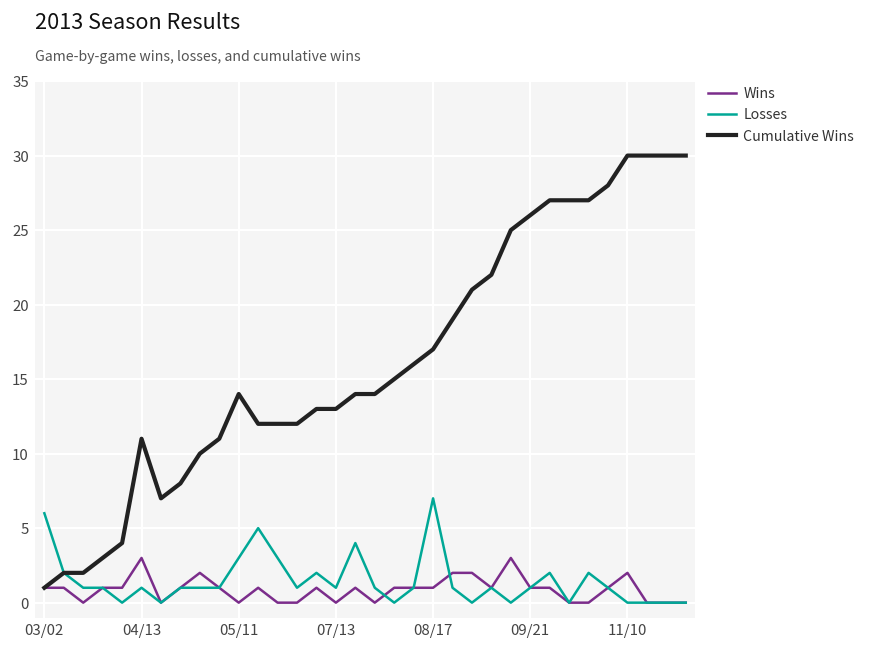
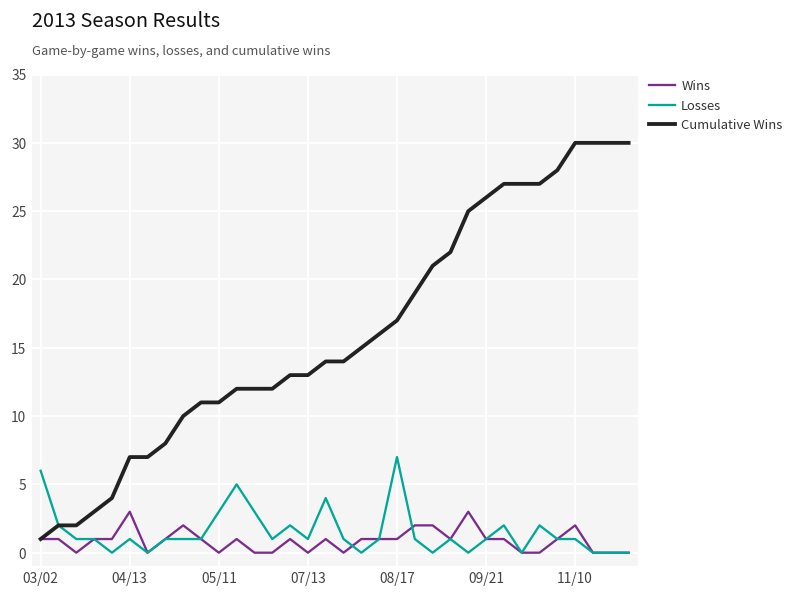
  {
    "Wins": {
      "04/13": 3,
      "05/11": 0,
      "07/13": 0,
      "08/17": 1,
      "11/10": 2
    },
    "Losses": {
      "03/02": 6,
      "04/13": 1,
      "05/11": 3,
      "07/13": 1,
      "08/17": 7,
-     "11/10": 0
+     "11/10": 1
    },
    "Cumulative Wins": {
-     "04/13": 11,
-     "05/11": 14,
+     "04/13": 7,
+     "05/11": 11,
      "07/13": 13,
      "08/17": 17,
      "09/21": 26,
      "11/10": 30
    }
  }
